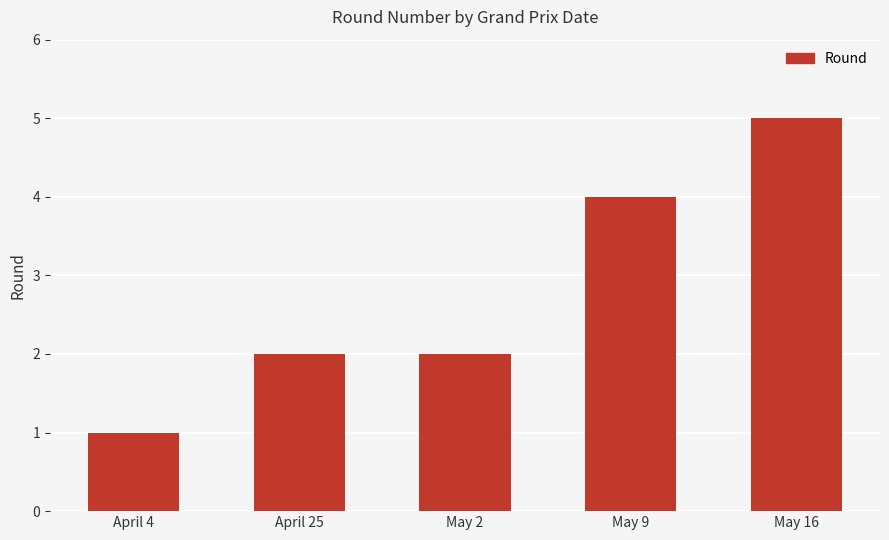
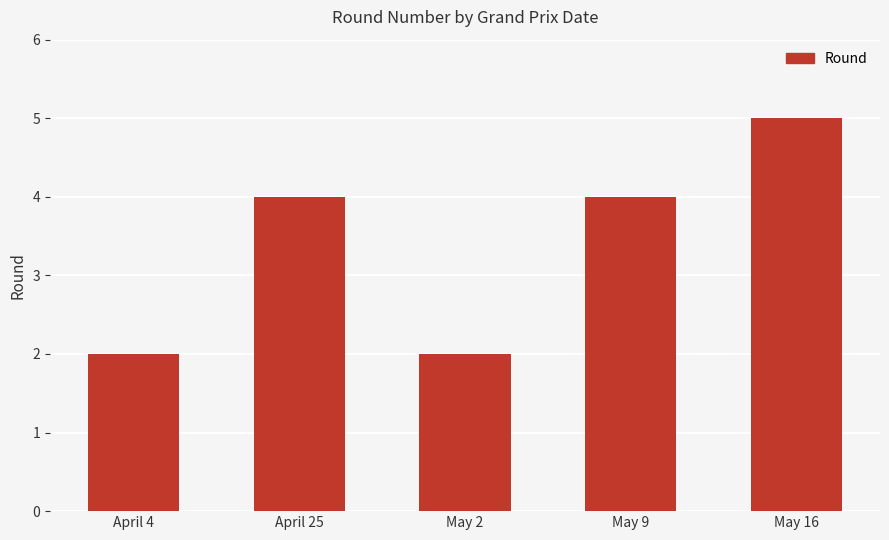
  {
-   "April 4": 1,
-   "April 25": 2,
+   "April 4": 2,
+   "April 25": 4,
    "May 2": 2,
    "May 9": 4,
    "May 16": 5
  }
